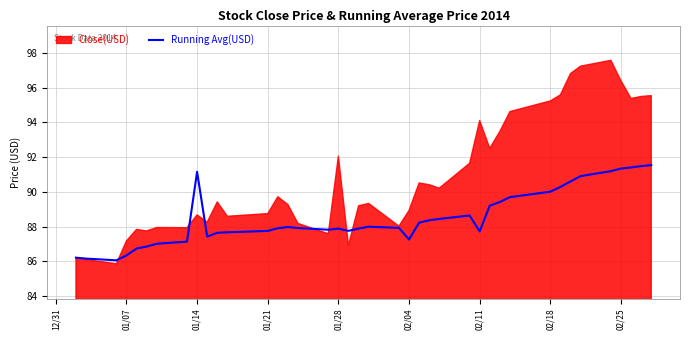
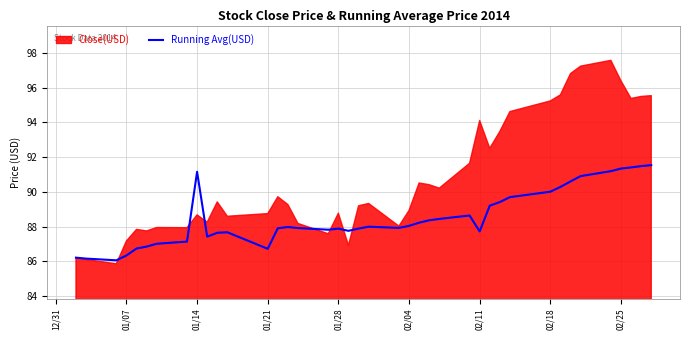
  {
    "Running Avg(USD)": {
      "01/07": 86.3,
      "01/14": 91.2,
-     "01/21": 87.8,
+     "01/21": 86.7,
      "01/28": 87.9,
-     "02/04": 87.3,
+     "02/04": 88.0,
      "02/11": 87.7,
      "02/18": 90.0,
      "02/25": 91.3
    },
    "Close(USD)": {
      "01/07": 87.2,
      "01/14": 88.7,
      "01/21": 88.8,
-     "01/28": 92.1,
+     "01/28": 88.8,
      "02/04": 88.9,
      "02/11": 94.1,
      "02/18": 95.2,
      "02/25": 96.4
    }
  }
